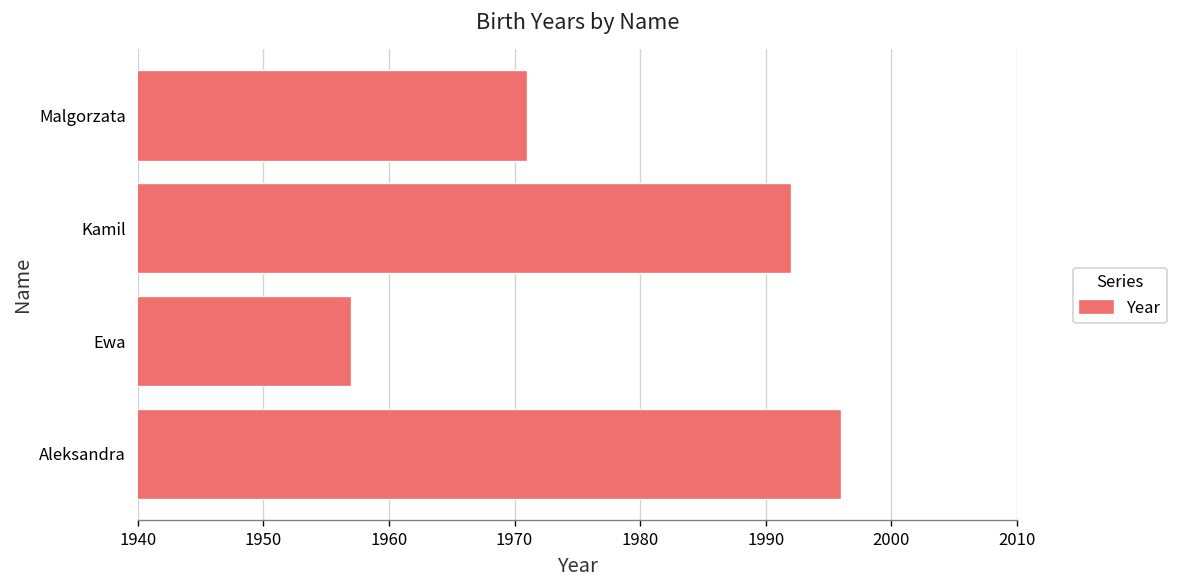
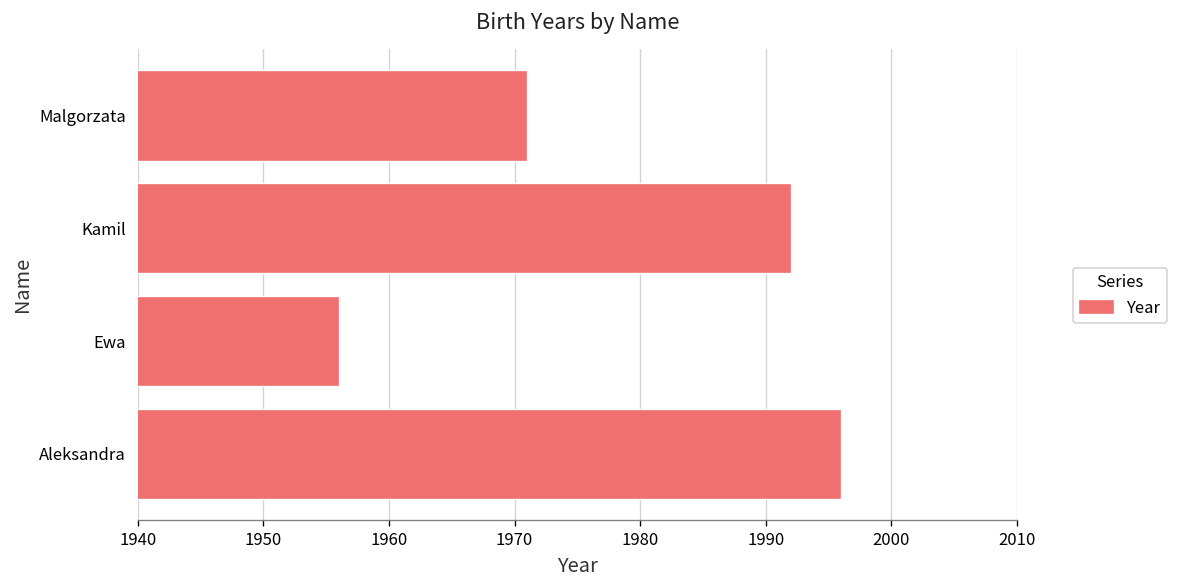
  {
    "Malgorzata": 1971,
    "Kamil": 1992,
-   "Ewa": 1957,
+   "Ewa": 1956,
    "Aleksandra": 1996
  }
